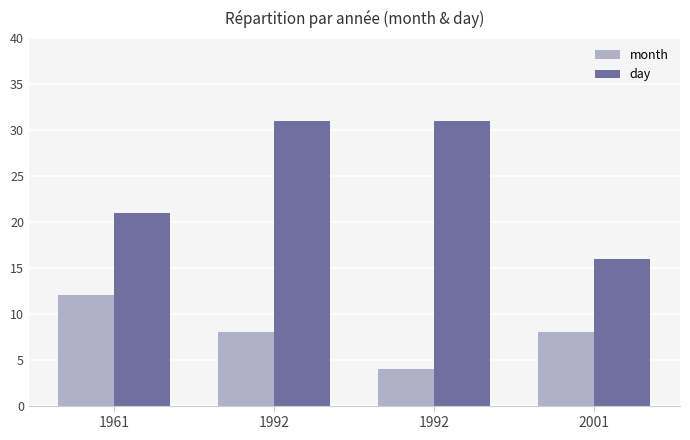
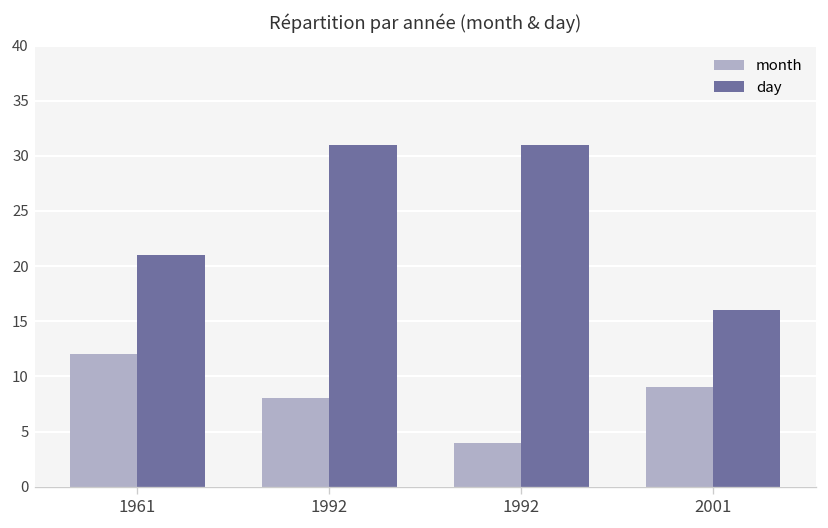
  {
    "month": {
      "1961": 12,
-     "2001": 8
+     "2001": 9
    },
    "day": {
      "1961": 21,
      "2001": 16
    }
  }
